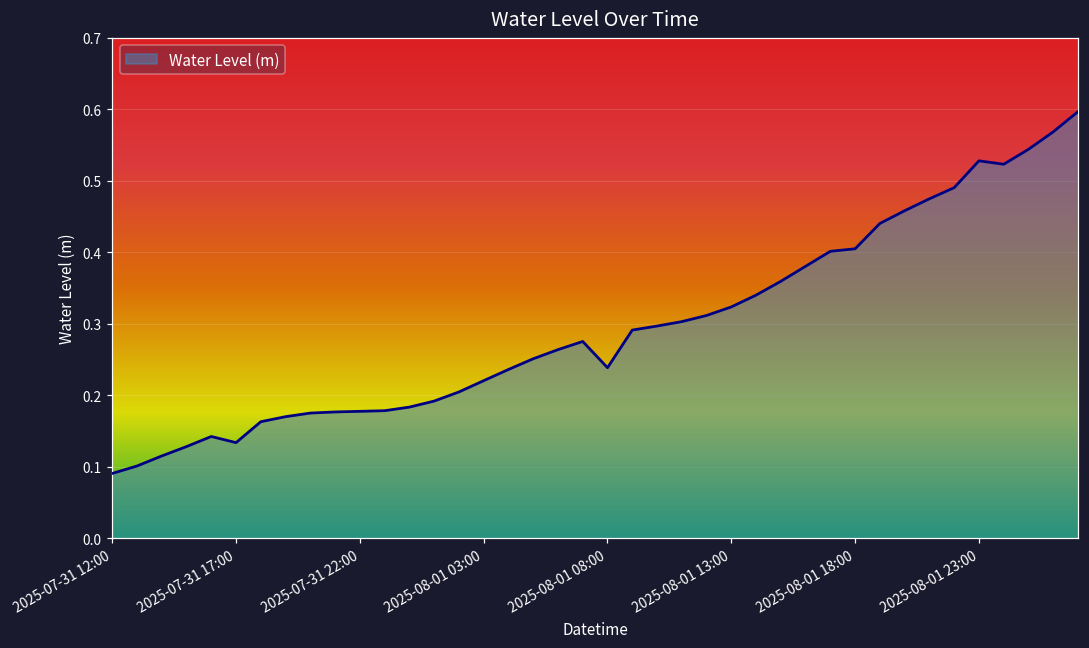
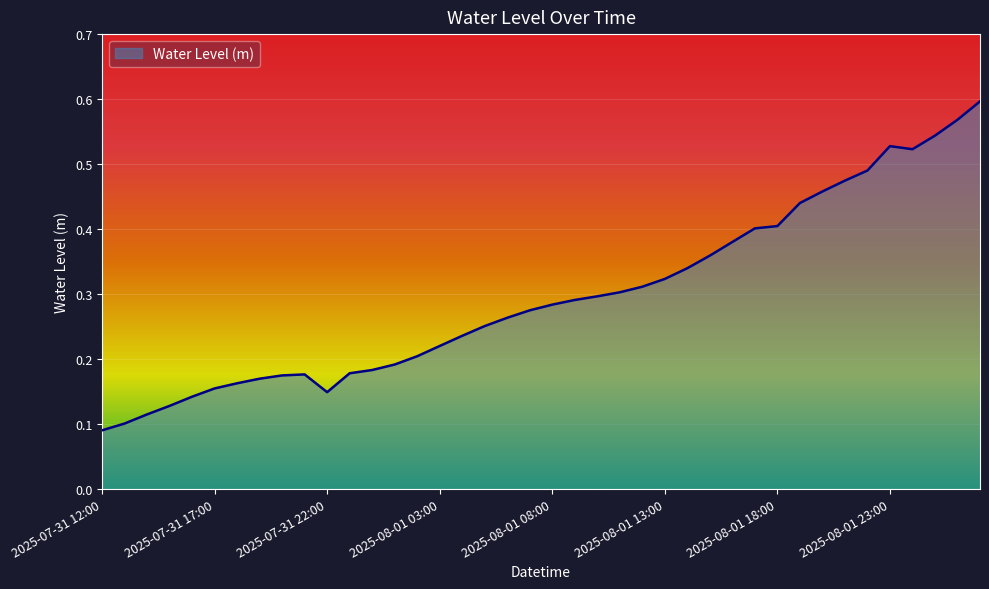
  {
    "2025-07-31 12:00": 0.09,
-   "2025-07-31 17:00": 0.13,
-   "2025-07-31 22:00": 0.18,
+   "2025-07-31 17:00": 0.15,
+   "2025-07-31 22:00": 0.15,
    "2025-08-01 03:00": 0.22,
-   "2025-08-01 08:00": 0.24,
+   "2025-08-01 08:00": 0.28,
    "2025-08-01 13:00": 0.32,
    "2025-08-01 18:00": 0.40,
    "2025-08-01 23:00": 0.53
  }
